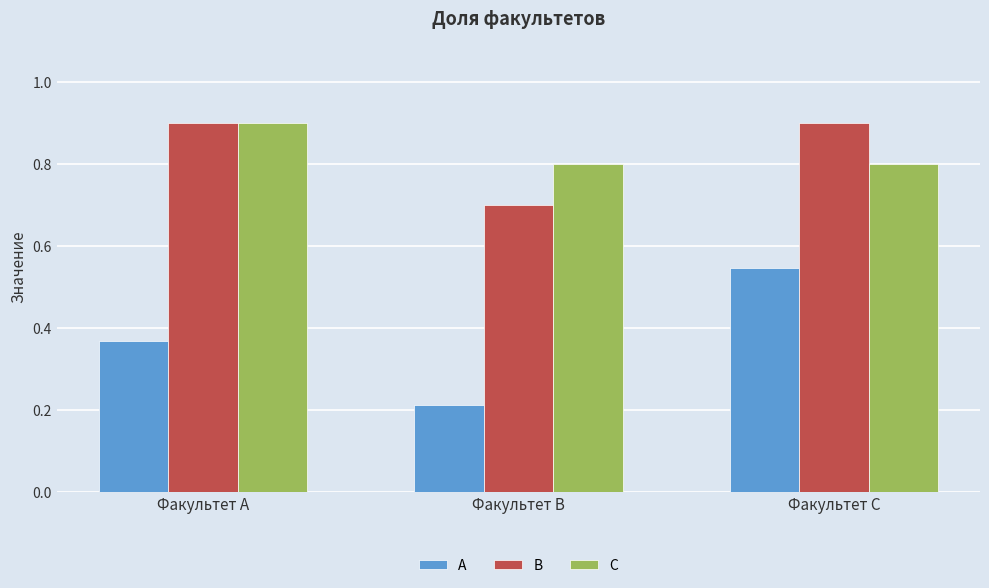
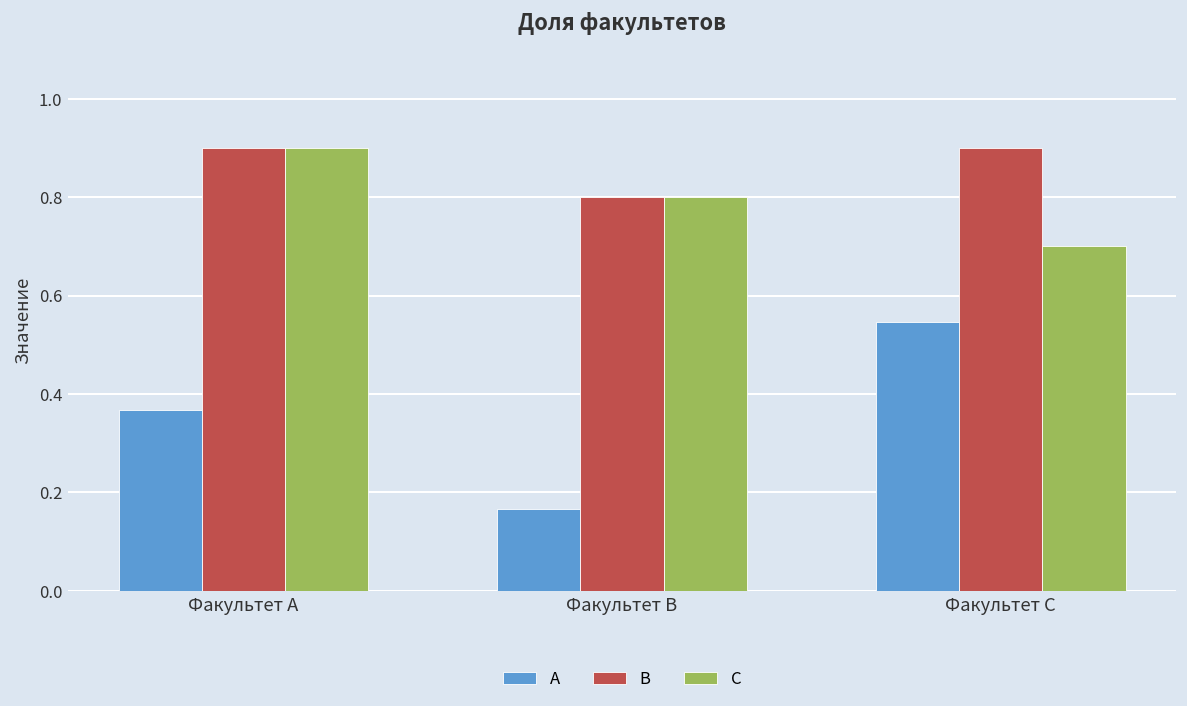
  {
    "А": {
      "Факультет А": 0.37,
-     "Факультет В": 0.21,
+     "Факультет В": 0.17,
      "Факультет С": 0.55
    },
    "В": {
      "Факультет А": 0.9,
-     "Факультет В": 0.7,
+     "Факультет В": 0.8,
      "Факультет С": 0.9
    },
    "С": {
      "Факультет А": 0.9,
      "Факультет В": 0.8,
-     "Факультет С": 0.8
+     "Факультет С": 0.7
    }
  }
